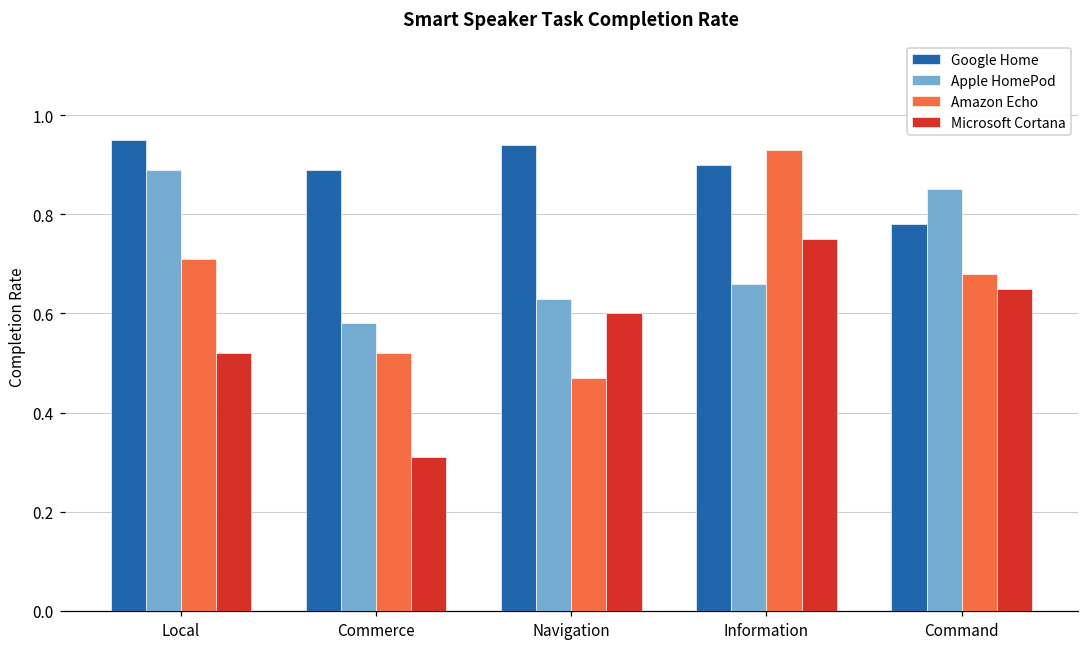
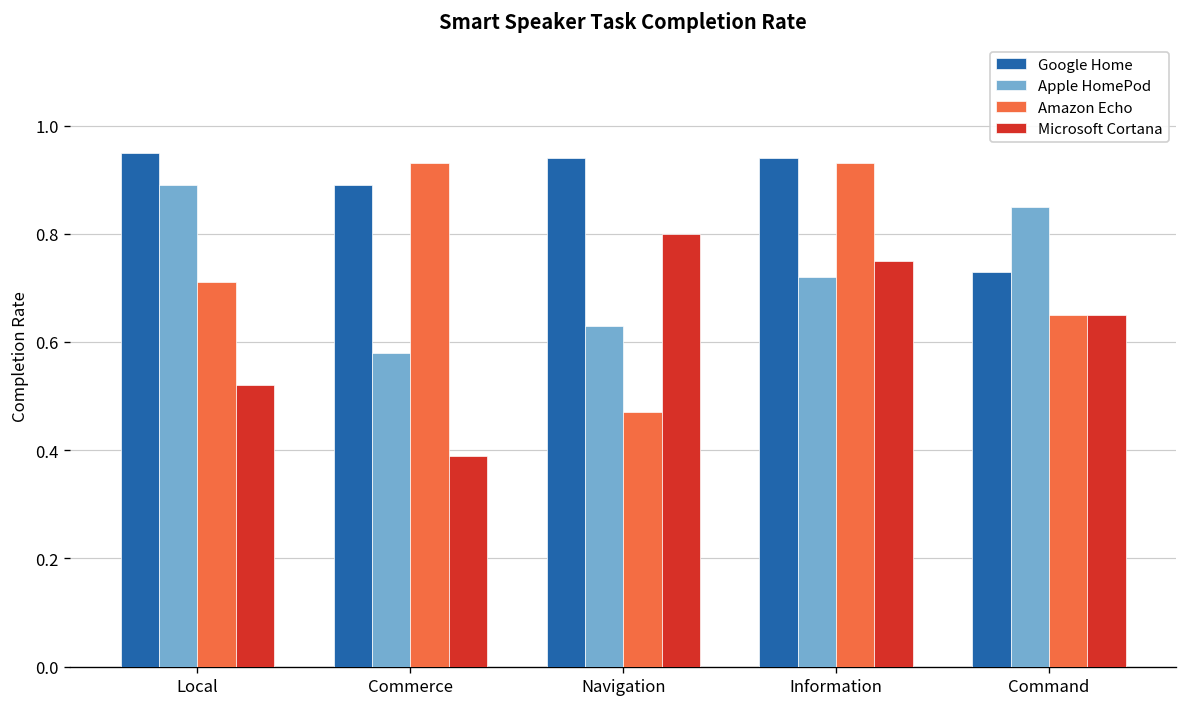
  {
    "Google Home": {
      "Local": 0.95,
      "Commerce": 0.89,
      "Navigation": 0.94,
-     "Information": 0.90,
-     "Command": 0.78
+     "Information": 0.94,
+     "Command": 0.73
    },
    "Apple HomePod": {
      "Local": 0.89,
      "Commerce": 0.58,
      "Navigation": 0.63,
-     "Information": 0.66,
+     "Information": 0.72,
      "Command": 0.85
    },
    "Amazon Echo": {
      "Local": 0.71,
-     "Commerce": 0.52,
+     "Commerce": 0.93,
      "Navigation": 0.47,
      "Information": 0.93,
-     "Command": 0.68
+     "Command": 0.65
    },
    "Microsoft Cortana": {
      "Local": 0.52,
-     "Commerce": 0.31,
-     "Navigation": 0.6,
+     "Commerce": 0.39,
+     "Navigation": 0.8,
      "Information": 0.75,
      "Command": 0.65
    }
  }
